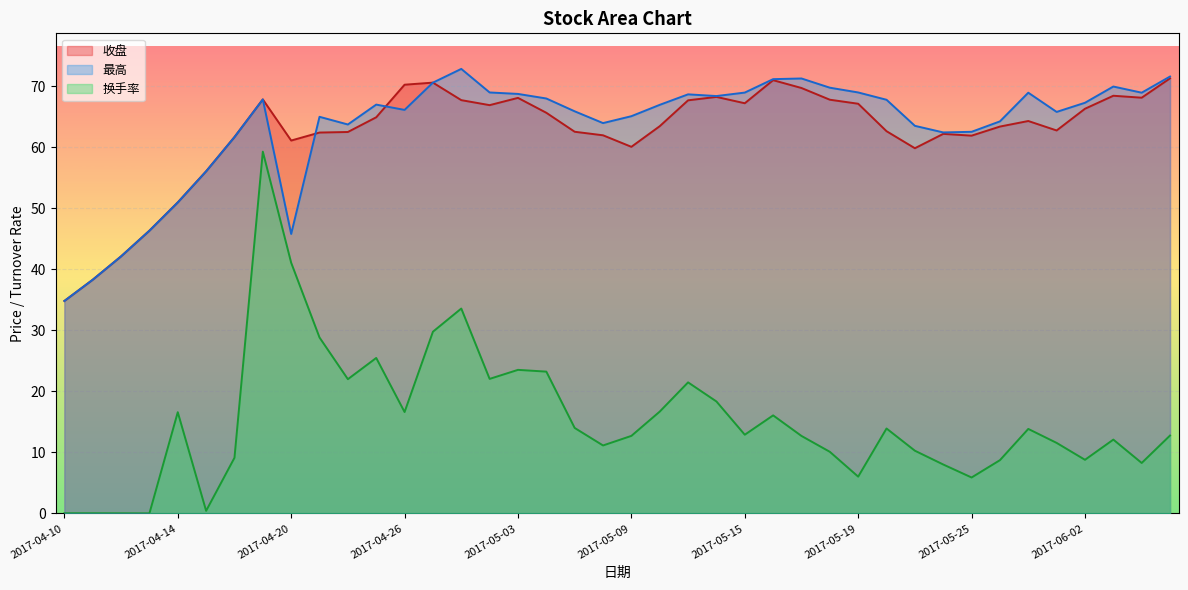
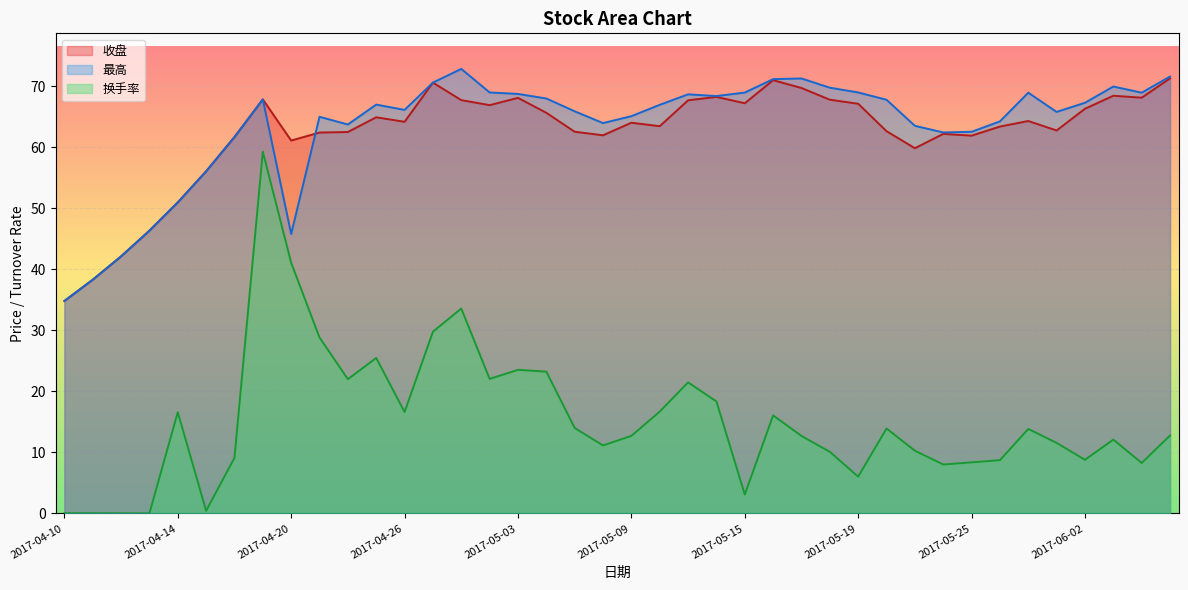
  {
    "收盘": {
      "2017-04-20": 61,
-     "2017-04-26": 70,
+     "2017-04-26": 64,
      "2017-05-03": 68,
-     "2017-05-09": 60,
+     "2017-05-09": 64,
      "2017-05-15": 67,
      "2017-05-19": 67,
      "2017-05-25": 62,
      "2017-06-02": 66
    },
    "最高": {
      "2017-04-20": 46,
      "2017-04-26": 66,
      "2017-05-03": 69,
      "2017-05-09": 65,
      "2017-05-15": 69,
      "2017-05-19": 69,
      "2017-05-25": 63,
      "2017-06-02": 67
    },
    "换手率": {
      "2017-04-10": 0,
      "2017-04-14": 17,
      "2017-04-20": 41,
      "2017-04-26": 17,
      "2017-05-03": 24,
      "2017-05-09": 13,
-     "2017-05-15": 13,
+     "2017-05-15": 3,
      "2017-05-19": 6,
-     "2017-05-25": 6,
+     "2017-05-25": 8,
      "2017-06-02": 9
    }
  }
